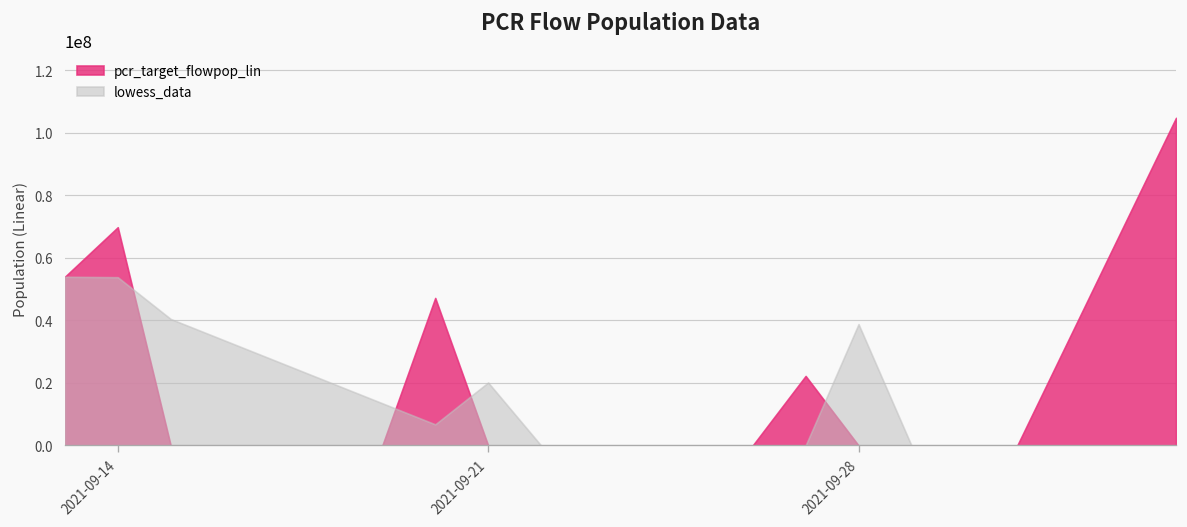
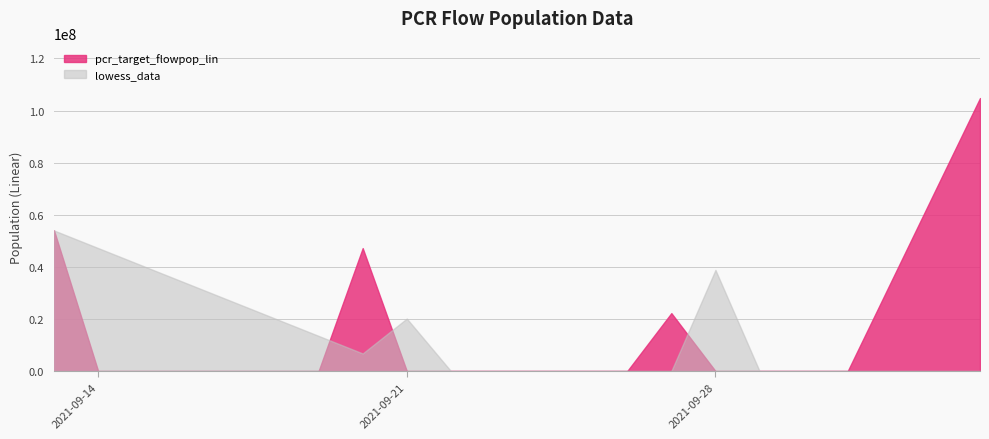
  {
    "pcr_target_flowpop_lin": {
-     "2021-09-14": 70000000,
+     "2021-09-14": 0,
      "2021-09-21": 0,
      "2021-09-28": 0
    },
    "lowess_data": {
-     "2021-09-14": 54000000,
+     "2021-09-14": 47000000,
      "2021-09-21": 20000000,
      "2021-09-28": 39000000
    }
  }
